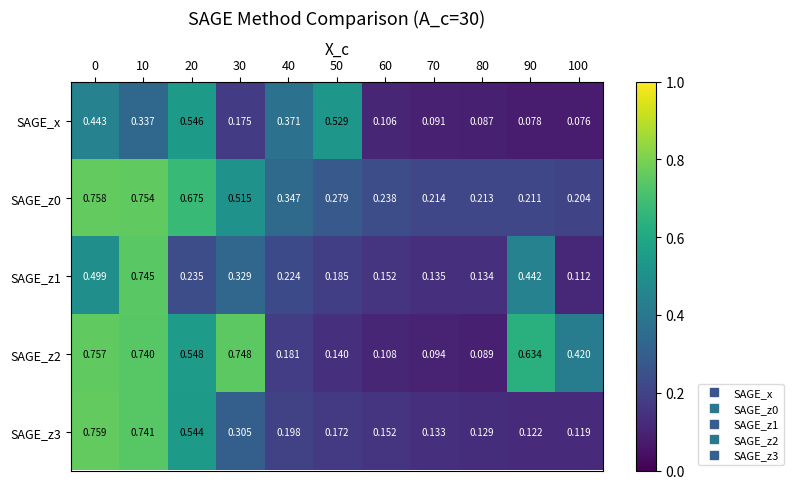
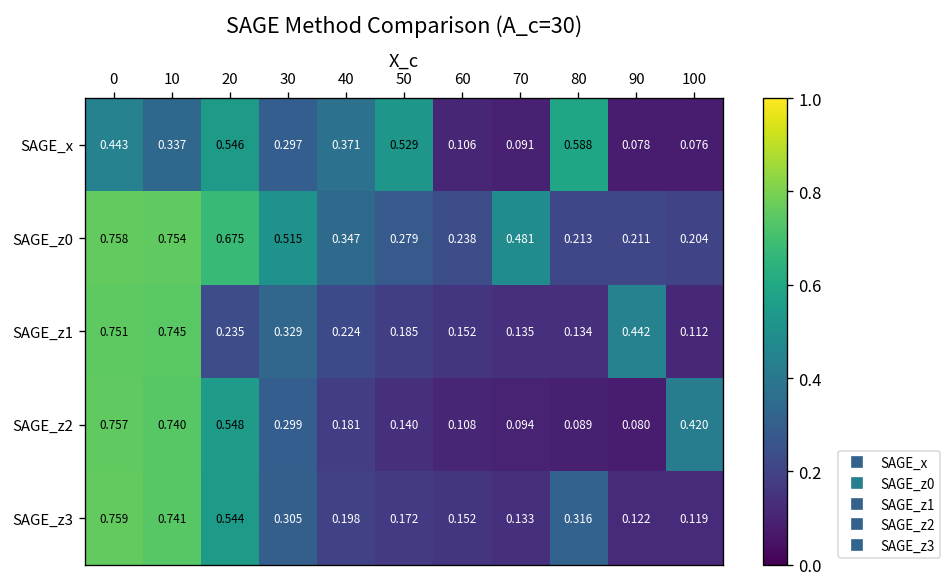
  {
    "SAGE_x": {
      "0": 0.443,
      "10": 0.337,
      "20": 0.546,
-     "30": 0.175,
+     "30": 0.297,
      "40": 0.371,
      "50": 0.529,
      "60": 0.106,
      "70": 0.091,
-     "80": 0.087,
+     "80": 0.588,
      "90": 0.078,
      "100": 0.076
    },
    "SAGE_z0": {
      "0": 0.758,
      "10": 0.754,
      "20": 0.675,
      "30": 0.515,
      "40": 0.347,
      "50": 0.279,
      "60": 0.238,
-     "70": 0.214,
+     "70": 0.481,
      "80": 0.213,
      "90": 0.211,
      "100": 0.204
    },
    "SAGE_z1": {
-     "0": 0.499,
+     "0": 0.751,
      "10": 0.745,
      "20": 0.235,
      "30": 0.329,
      "40": 0.224,
      "50": 0.185,
      "60": 0.152,
      "70": 0.135,
      "80": 0.134,
      "90": 0.442,
      "100": 0.112
    },
    "SAGE_z2": {
      "0": 0.757,
      "10": 0.740,
      "20": 0.548,
-     "30": 0.748,
+     "30": 0.299,
      "40": 0.181,
      "50": 0.140,
      "60": 0.108,
      "70": 0.094,
      "80": 0.089,
-     "90": 0.634,
+     "90": 0.080,
      "100": 0.420
    },
    "SAGE_z3": {
      "0": 0.759,
      "10": 0.741,
      "20": 0.544,
      "30": 0.305,
      "40": 0.198,
      "50": 0.172,
      "60": 0.152,
      "70": 0.133,
-     "80": 0.129,
+     "80": 0.316,
      "90": 0.122,
      "100": 0.119
    }
  }
